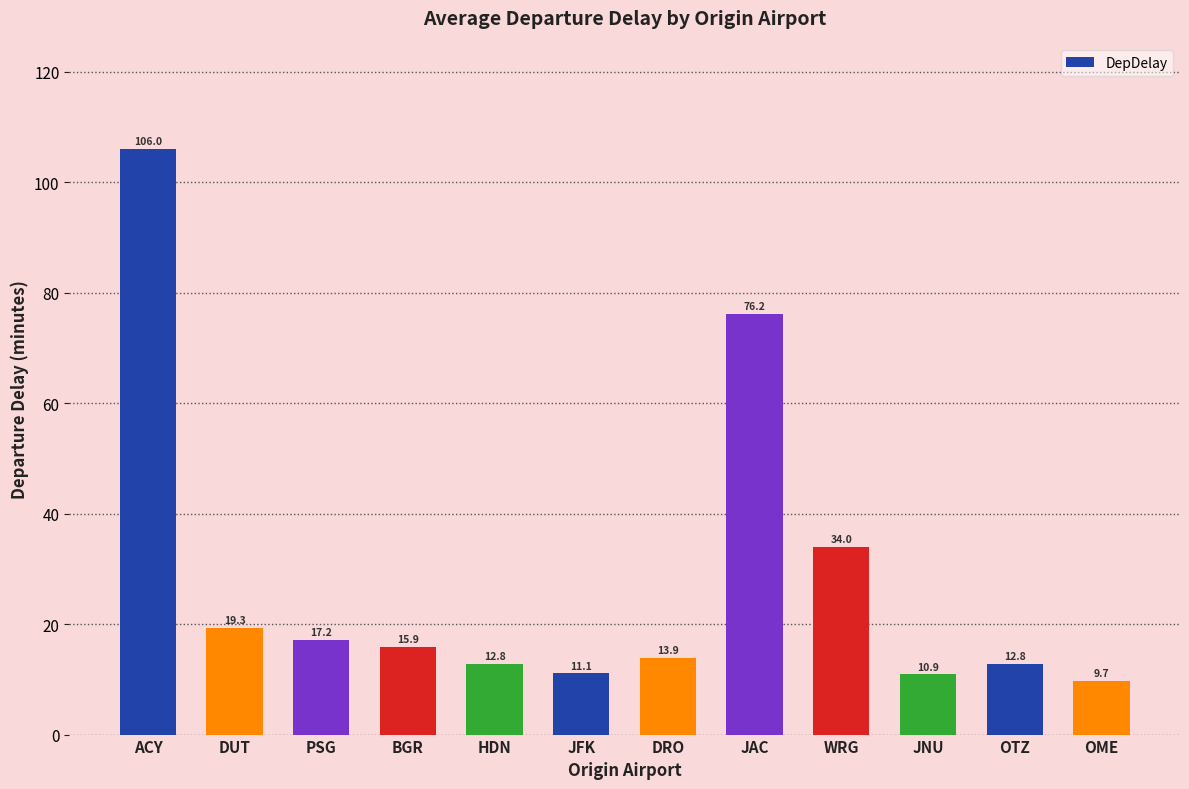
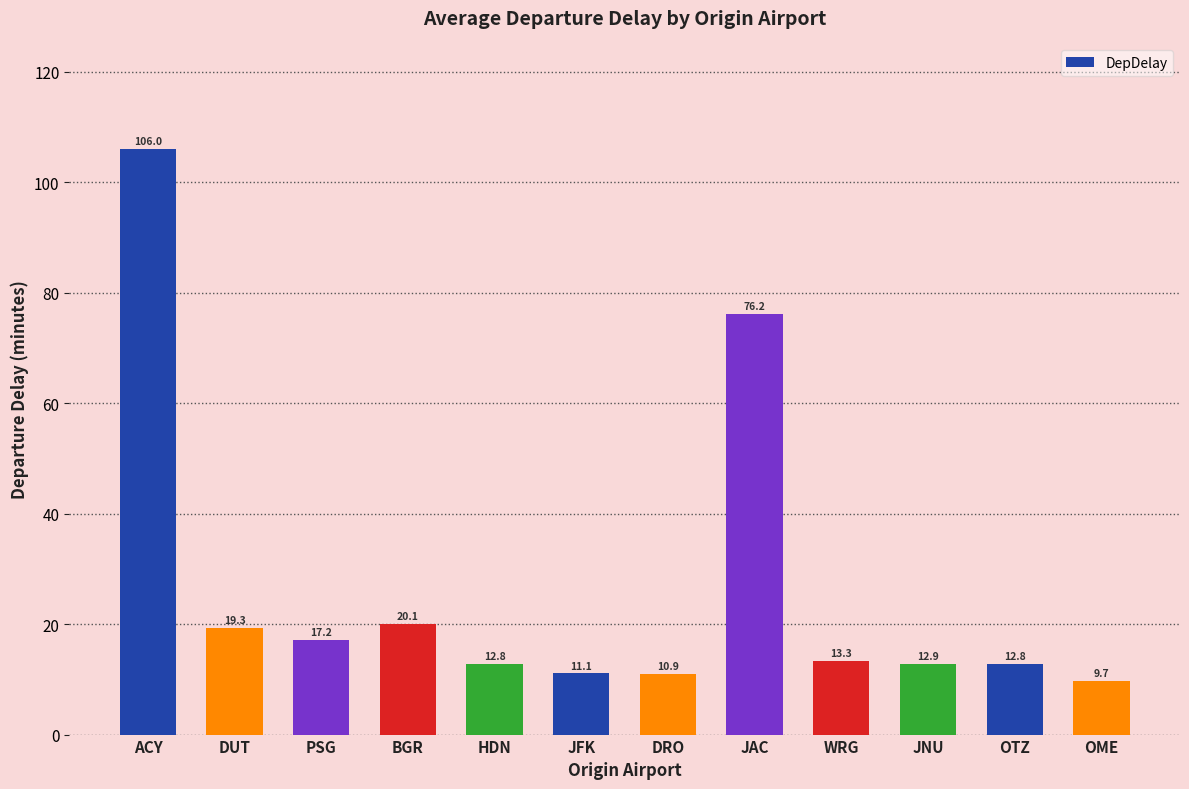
  {
    "ACY": 106.0,
    "DUT": 19.3,
    "PSG": 17.2,
-   "BGR": 15.9,
+   "BGR": 20.1,
    "HDN": 12.8,
    "JFK": 11.1,
-   "DRO": 13.9,
+   "DRO": 10.9,
    "JAC": 76.2,
-   "WRG": 34.0,
-   "JNU": 10.9,
+   "WRG": 13.3,
+   "JNU": 12.9,
    "OTZ": 12.8,
    "OME": 9.7
  }
